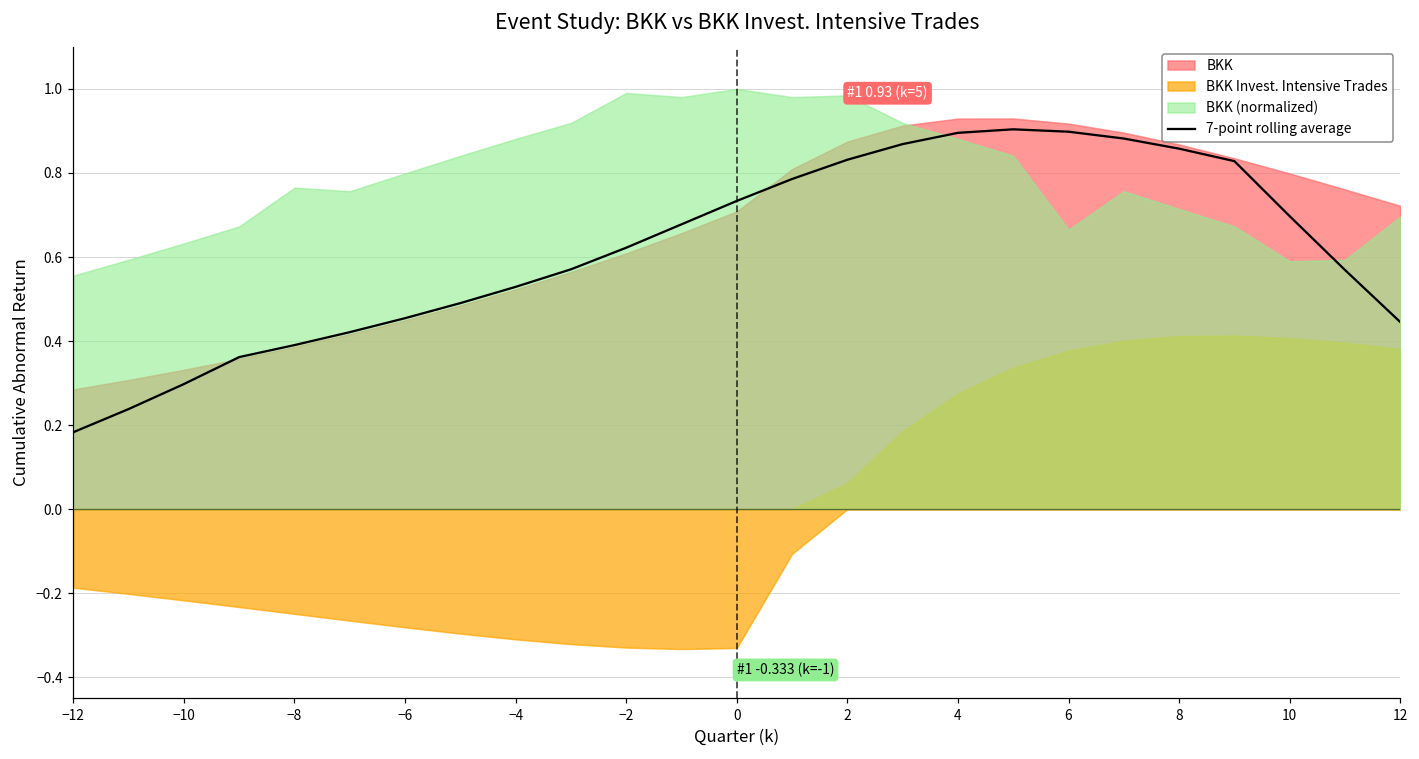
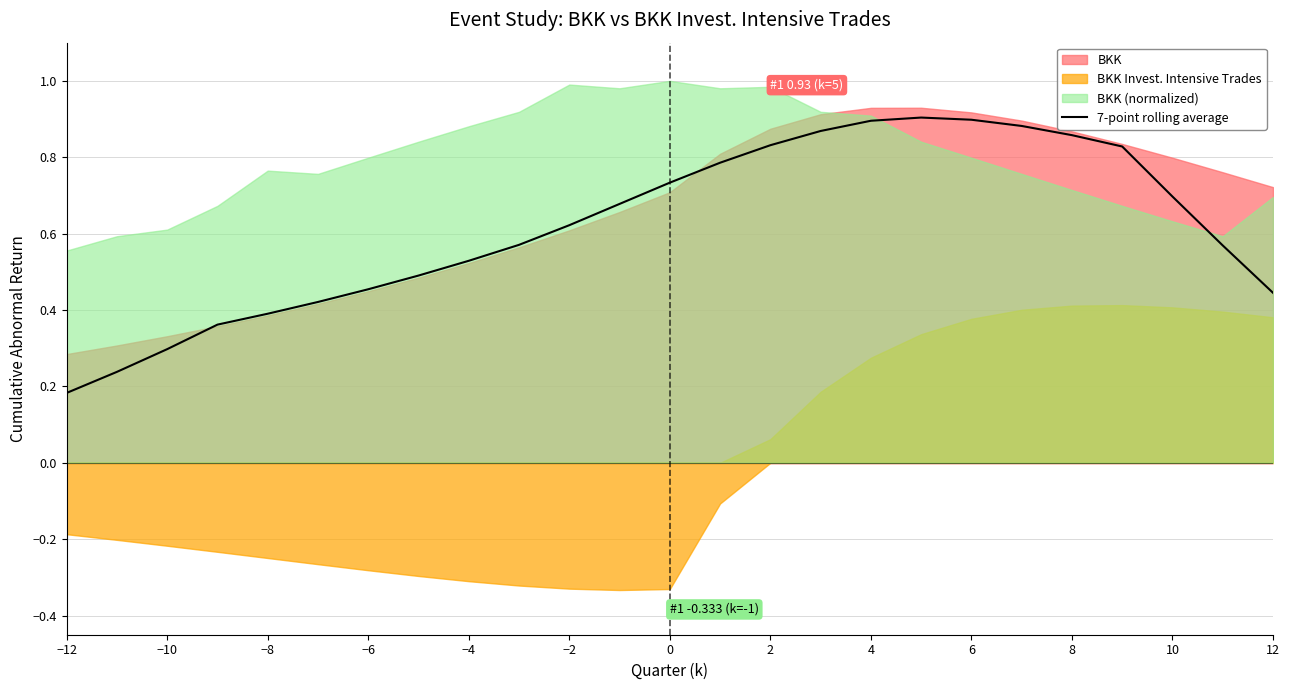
  {
    "7-point rolling average": {
      "−12": 0.18,
      "−10": 0.30,
      "−2": 0.62,
      "0": 0.73,
      "2": 0.83,
      "4": 0.90,
      "6": 0.90,
      "8": 0.86,
      "10": 0.70,
      "12": 0.45
    },
    "BKK Invest. Intensive Trades": {
      "2": 0.06,
      "4": 0.28,
      "6": 0.38,
      "8": 0.41,
      "10": 0.41,
      "12": 0.38
    },
    "BKK (normalized)": {
      "−12": 0.56,
-     "−10": 0.63,
+     "−10": 0.61,
      "−8": 0.76,
      "−6": 0.80,
      "−4": 0.88,
      "−2": 0.99,
      "0": 1.00,
-     "4": 0.88,
-     "6": 0.66,
+     "4": 0.91,
+     "6": 0.80,
      "8": 0.71,
-     "10": 0.59,
+     "10": 0.63,
      "12": 0.70
    }
  }
